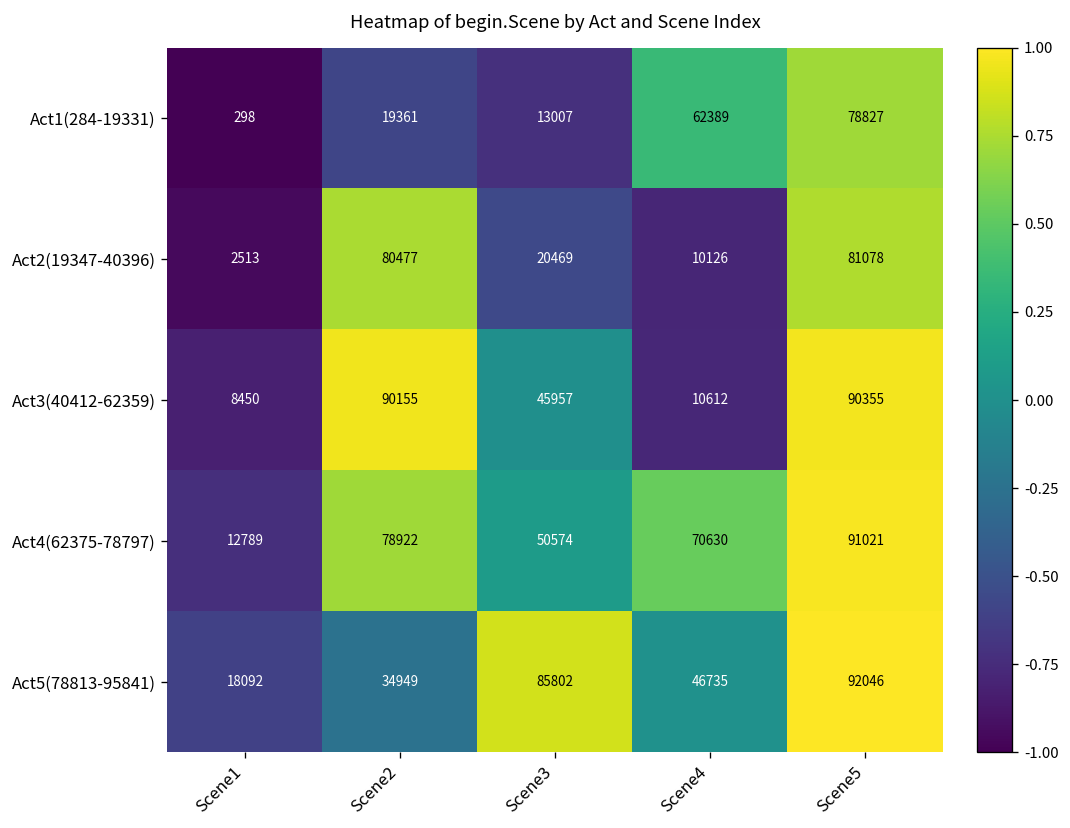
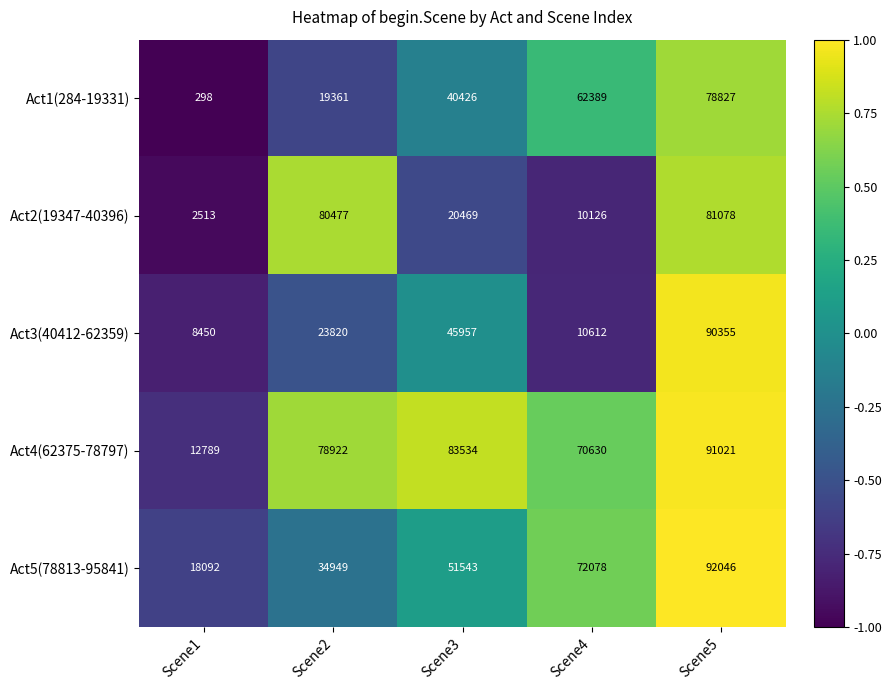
  {
    "Act1(284-19331)": {
      "Scene1": 298,
      "Scene2": 19361,
-     "Scene3": 13007,
+     "Scene3": 40426,
      "Scene4": 62389,
      "Scene5": 78827
    },
    "Act2(19347-40396)": {
      "Scene1": 2513,
      "Scene2": 80477,
      "Scene3": 20469,
      "Scene4": 10126,
      "Scene5": 81078
    },
    "Act3(40412-62359)": {
      "Scene1": 8450,
-     "Scene2": 90155,
+     "Scene2": 23820,
      "Scene3": 45957,
      "Scene4": 10612,
      "Scene5": 90355
    },
    "Act4(62375-78797)": {
      "Scene1": 12789,
      "Scene2": 78922,
-     "Scene3": 50574,
+     "Scene3": 83534,
      "Scene4": 70630,
      "Scene5": 91021
    },
    "Act5(78813-95841)": {
      "Scene1": 18092,
      "Scene2": 34949,
-     "Scene3": 85802,
-     "Scene4": 46735,
+     "Scene3": 51543,
+     "Scene4": 72078,
      "Scene5": 92046
    }
  }
